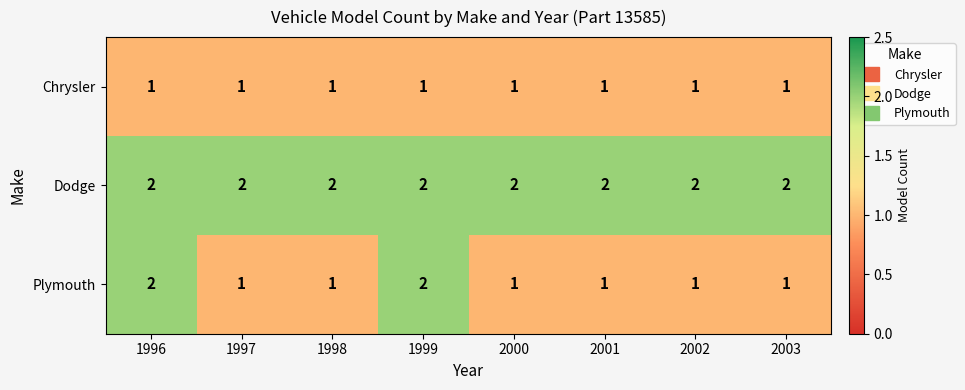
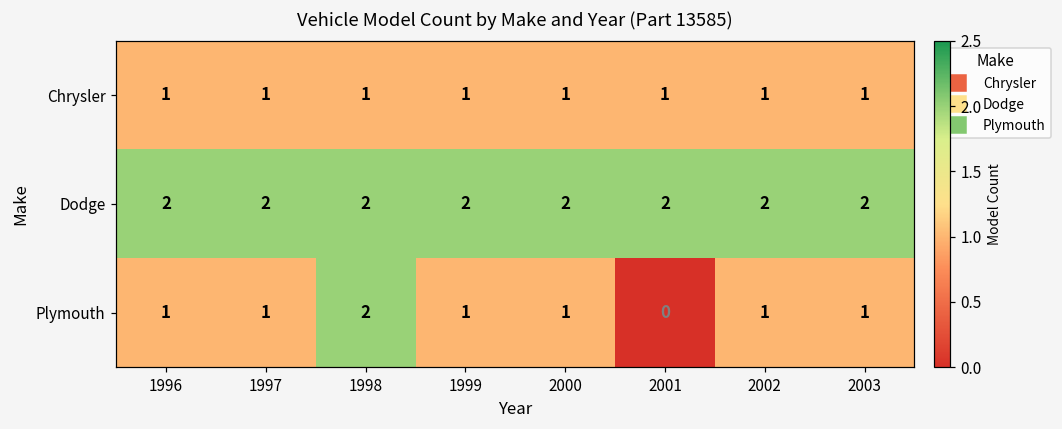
  {
    "Chrysler": {
      "1996": 1,
      "1997": 1,
      "1998": 1,
      "1999": 1,
      "2000": 1,
      "2001": 1,
      "2002": 1,
      "2003": 1
    },
    "Dodge": {
      "1996": 2,
      "1997": 2,
      "1998": 2,
      "1999": 2,
      "2000": 2,
      "2001": 2,
      "2002": 2,
      "2003": 2
    },
    "Plymouth": {
-     "1996": 2,
+     "1996": 1,
      "1997": 1,
-     "1998": 1,
-     "1999": 2,
+     "1998": 2,
+     "1999": 1,
      "2000": 1,
-     "2001": 1,
+     "2001": 0,
      "2002": 1,
      "2003": 1
    }
  }
